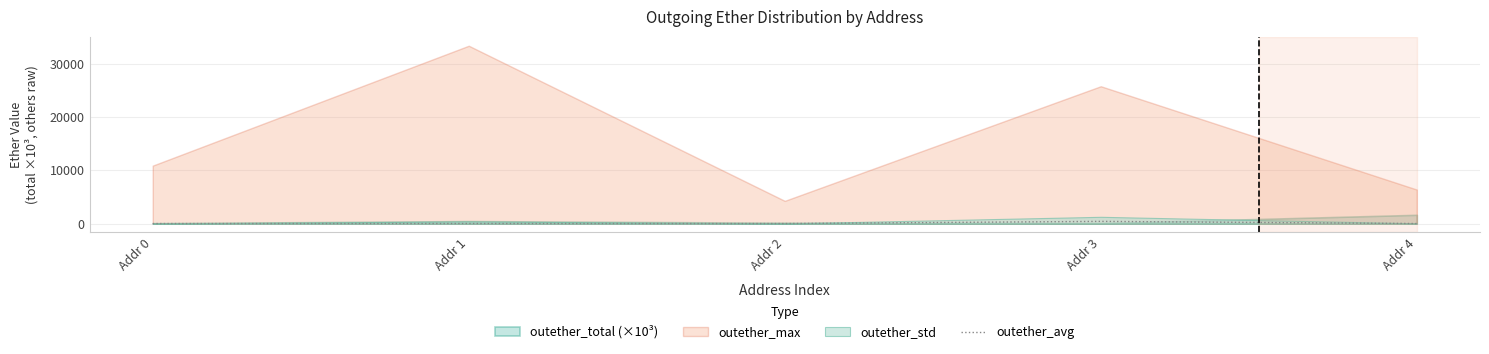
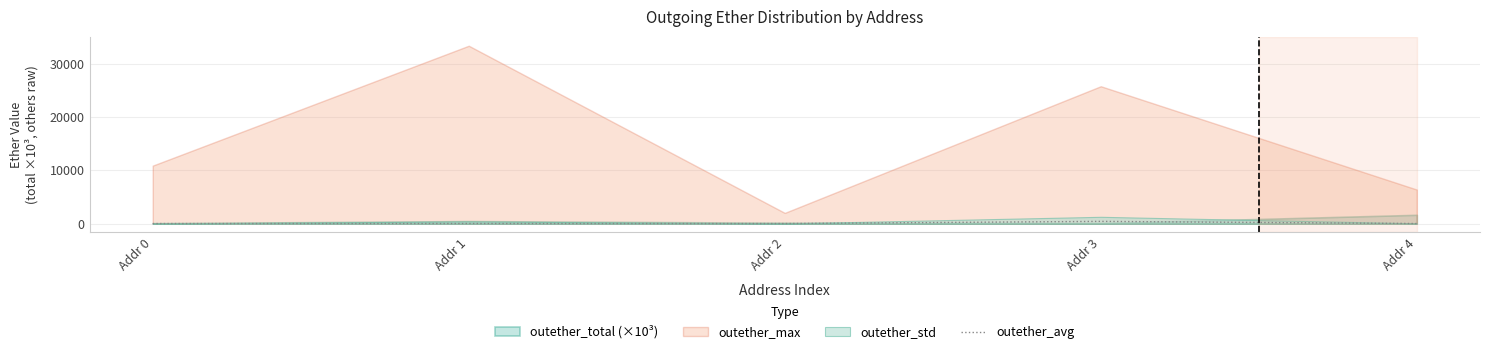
  {
    "outether_max": {
      "Addr 0": 11000,
      "Addr 1": 33000,
-     "Addr 2": 4000,
+     "Addr 2": 2000,
      "Addr 3": 26000,
      "Addr 4": 6000
    }
  }
